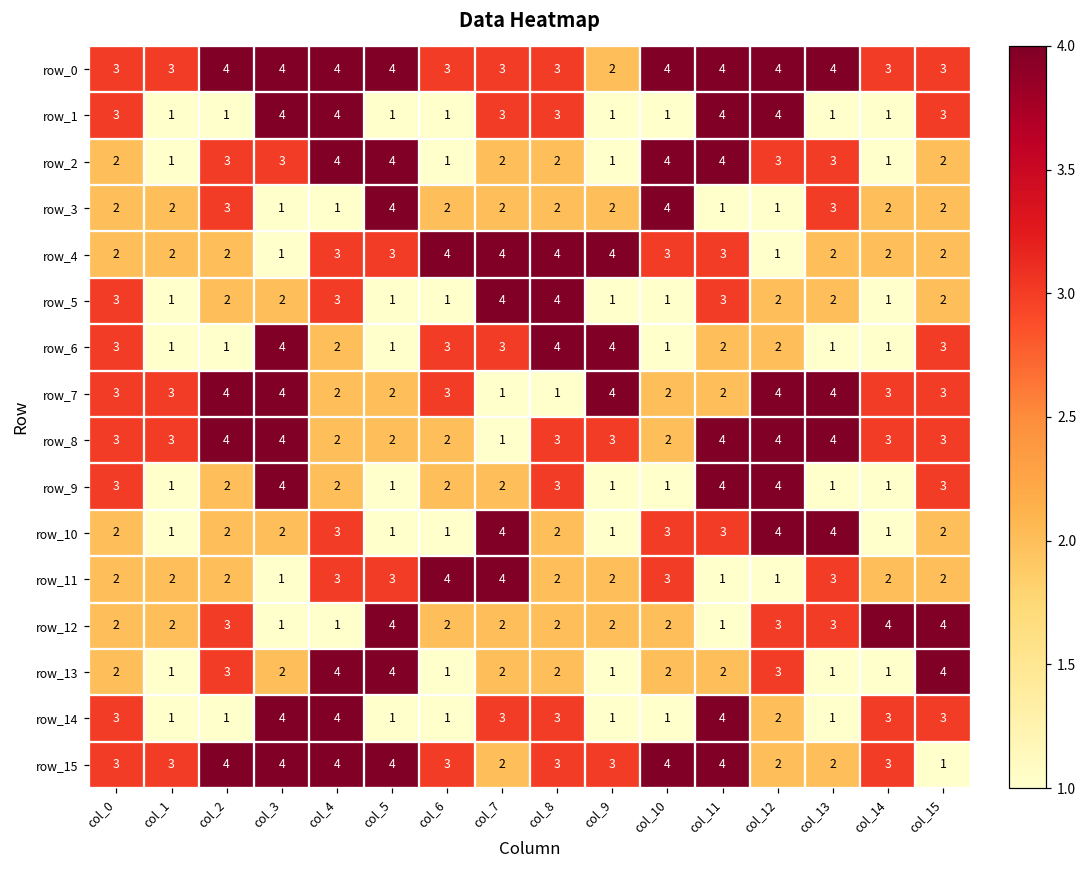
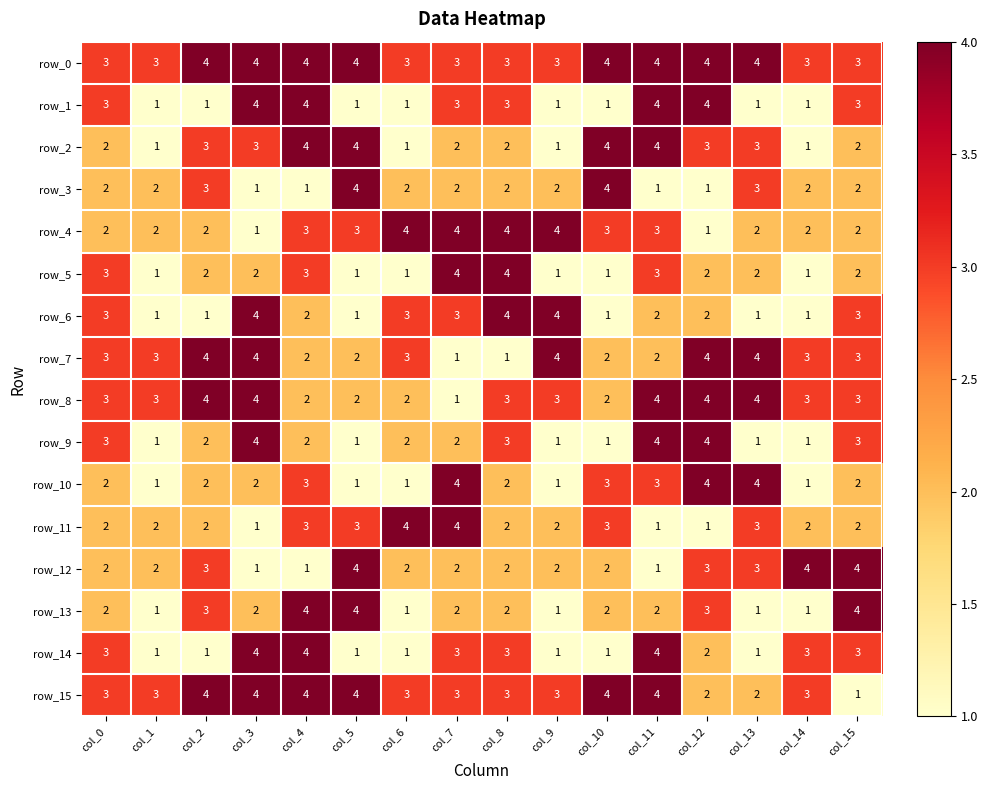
  {
    "row_0": {
      "col_0": 3,
      "col_1": 3,
      "col_2": 4,
      "col_3": 4,
      "col_4": 4,
      "col_5": 4,
      "col_6": 3,
      "col_7": 3,
      "col_8": 3,
-     "col_9": 2,
+     "col_9": 3,
      "col_10": 4,
      "col_11": 4,
      "col_12": 4,
      "col_13": 4,
      "col_14": 3,
      "col_15": 3
    },
    "row_15": {
      "col_0": 3,
      "col_1": 3,
      "col_2": 4,
      "col_3": 4,
      "col_4": 4,
      "col_5": 4,
      "col_6": 3,
-     "col_7": 2,
+     "col_7": 3,
      "col_8": 3,
      "col_9": 3,
      "col_10": 4,
      "col_11": 4,
      "col_12": 2,
      "col_13": 2,
      "col_14": 3,
      "col_15": 1
    }
  }
